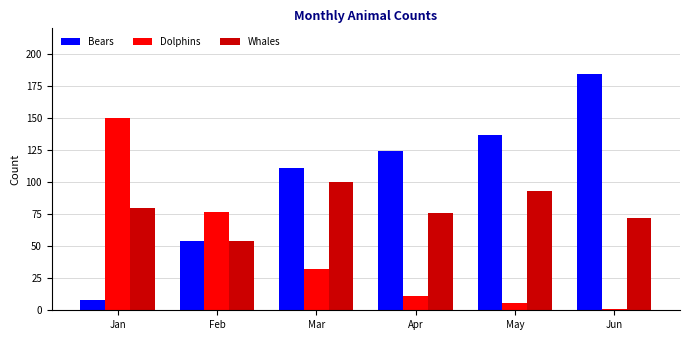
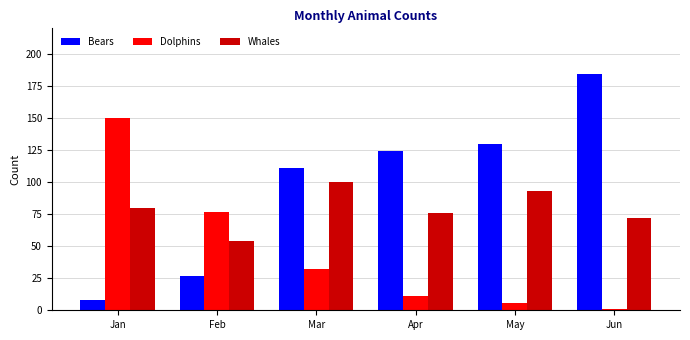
  {
    "Bears": {
      "Jan": 8,
-     "Feb": 54,
+     "Feb": 27,
      "Mar": 111,
      "Apr": 124,
-     "May": 137,
+     "May": 130,
      "Jun": 184
    }
  }
